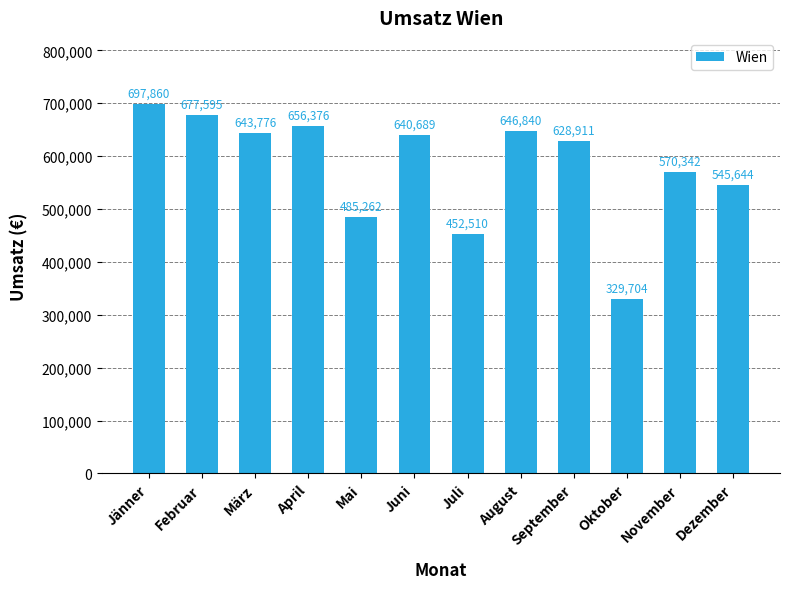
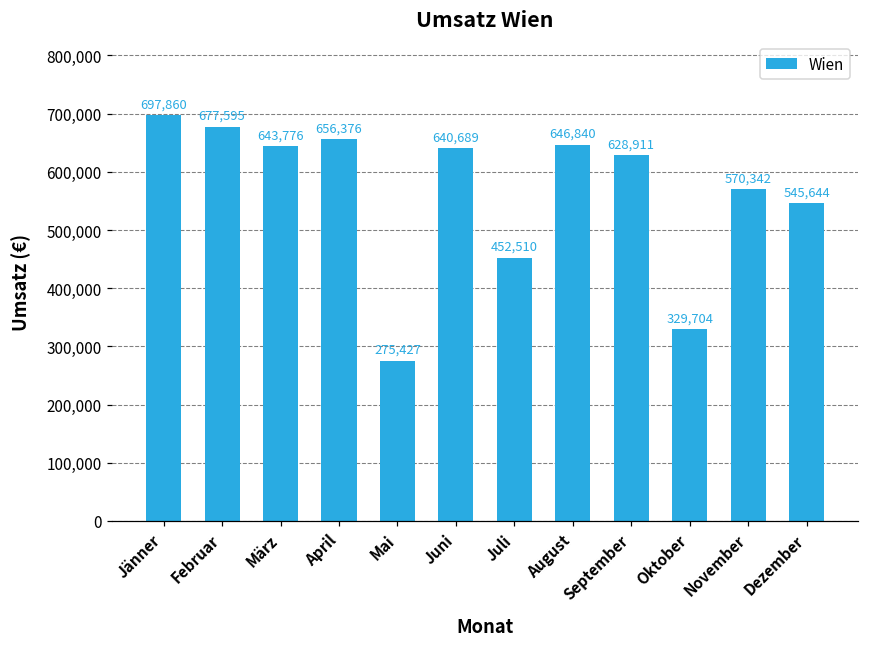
  {
    "Jänner": "697,860",
    "Februar": "677,595",
    "März": "643,776",
    "April": "656,376",
-   "Mai": "485,262",
+   "Mai": "275,427",
    "Juni": "640,689",
    "Juli": "452,510",
    "August": "646,840",
    "September": "628,911",
    "Oktober": "329,704",
    "November": "570,342",
    "Dezember": "545,644"
  }
